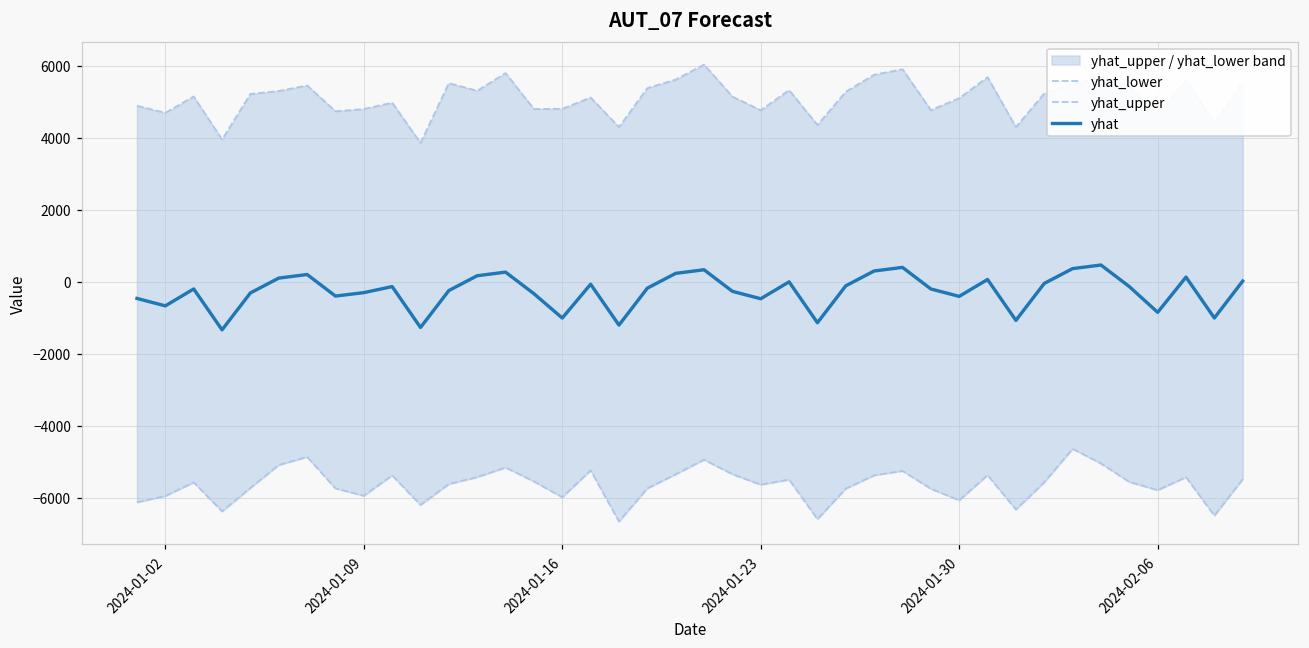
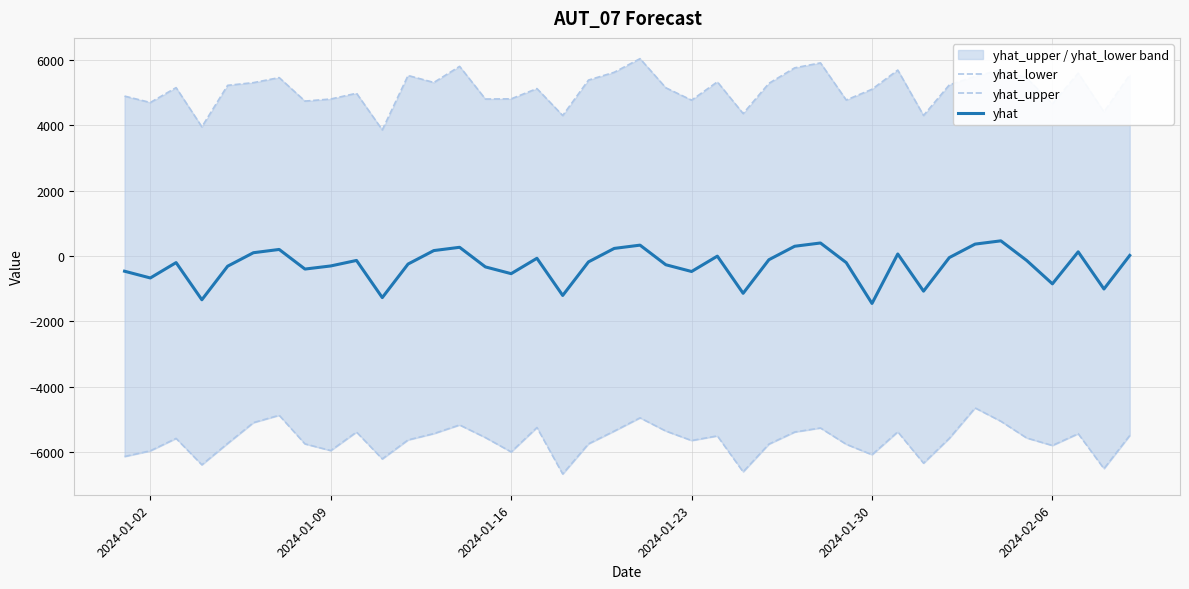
  {
    "yhat": {
      "2024-01-02": -700,
      "2024-01-09": -300,
-     "2024-01-16": -1000,
+     "2024-01-16": -500,
      "2024-01-23": -500,
-     "2024-01-30": -400,
+     "2024-01-30": -1500,
      "2024-02-06": -900
    }
  }
